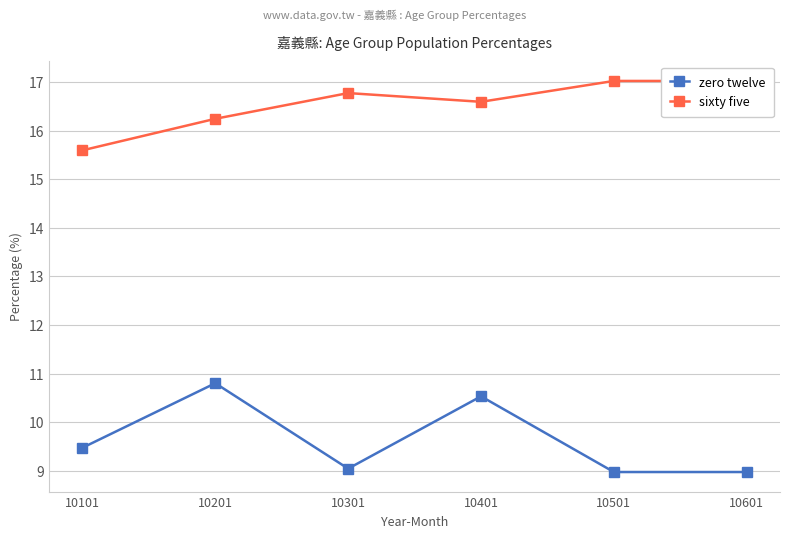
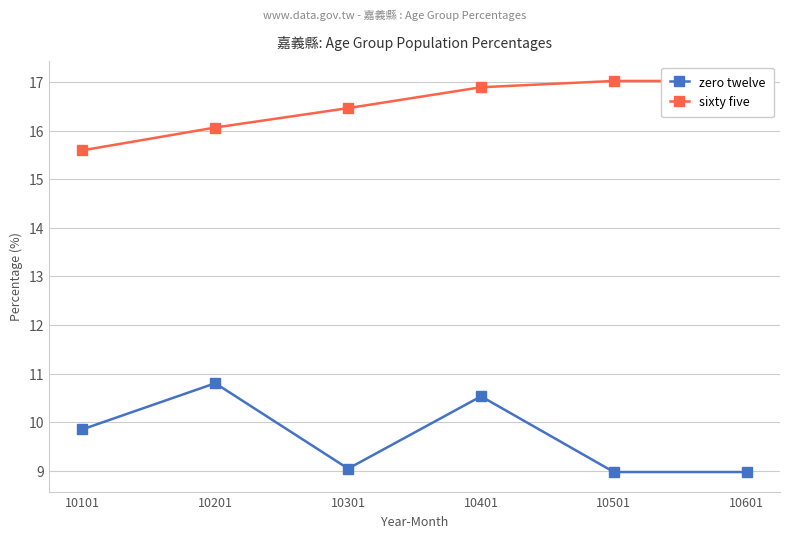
  {
    "zero twelve": {
-     "10101": 9.5,
+     "10101": 9.9,
      "10201": 10.8,
      "10301": 9.0,
      "10401": 10.5,
      "10501": 9.0,
      "10601": 9.0
    },
    "sixty five": {
      "10101": 15.6,
-     "10201": 16.3,
-     "10301": 16.8,
-     "10401": 16.6,
+     "10201": 16.1,
+     "10301": 16.5,
+     "10401": 16.9,
      "10501": 17.0
    }
  }
